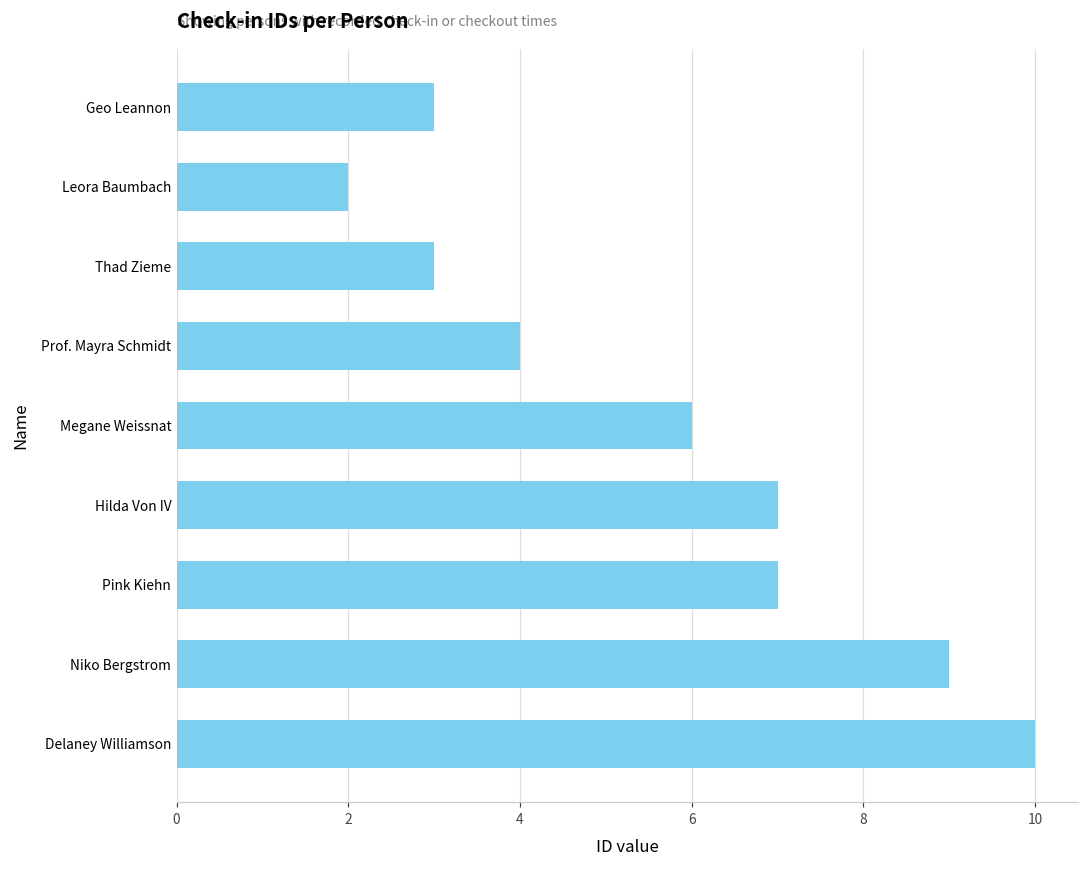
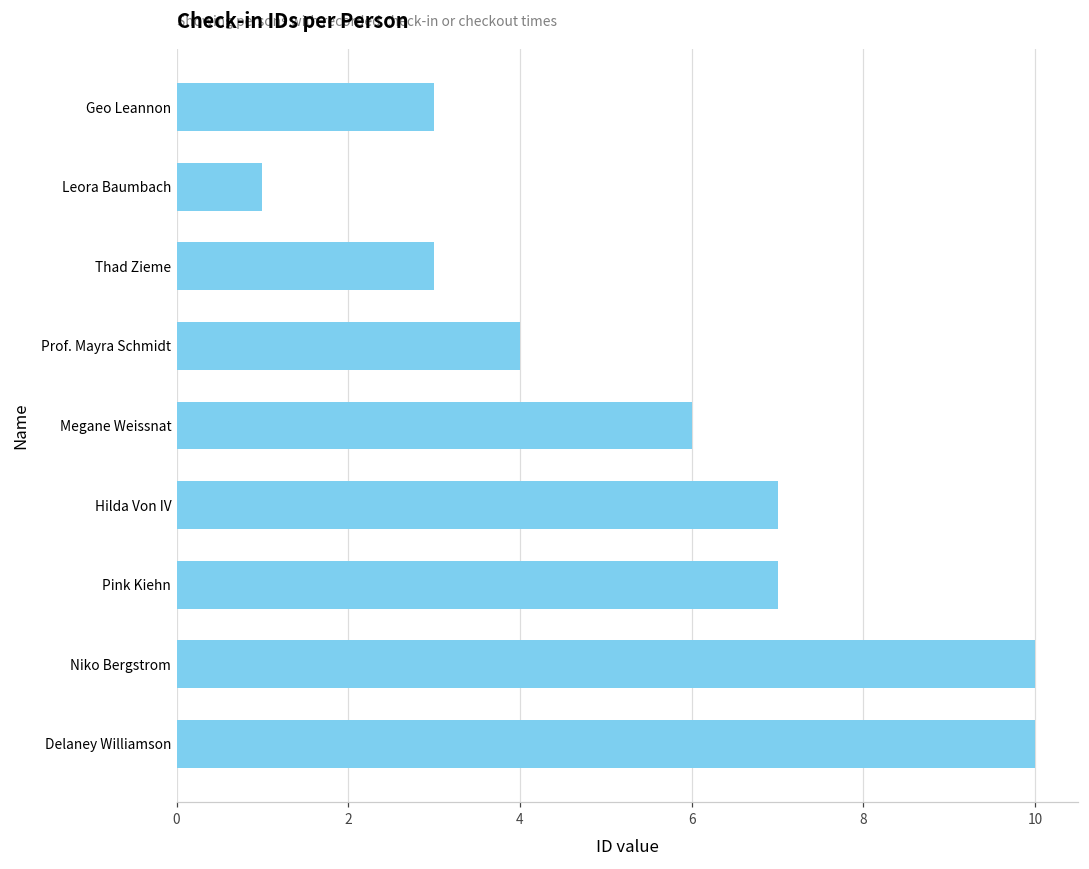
  {
    "Geo Leannon": 3,
-   "Leora Baumbach": 2,
+   "Leora Baumbach": 1,
    "Thad Zieme": 3,
    "Prof. Mayra Schmidt": 4,
    "Megane Weissnat": 6,
    "Hilda Von IV": 7,
    "Pink Kiehn": 7,
-   "Niko Bergstrom": 9,
+   "Niko Bergstrom": 10,
    "Delaney Williamson": 10
  }
